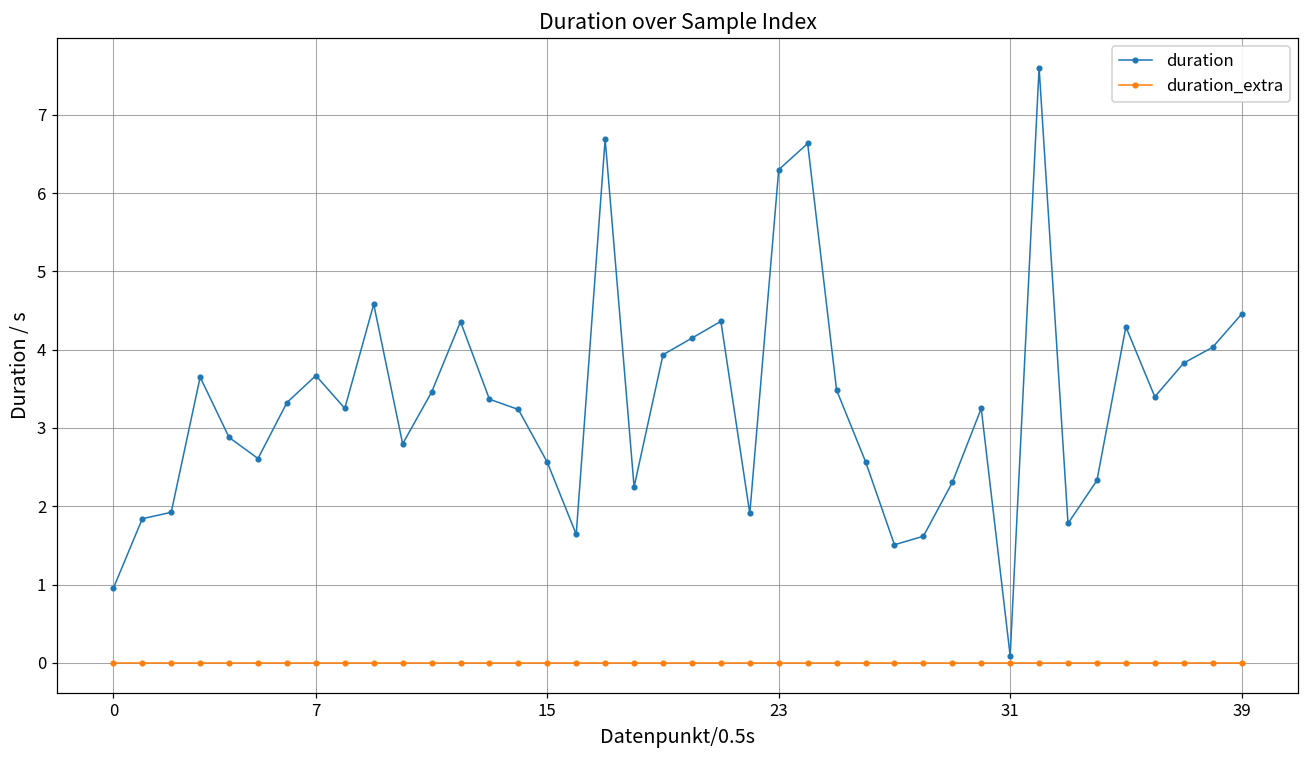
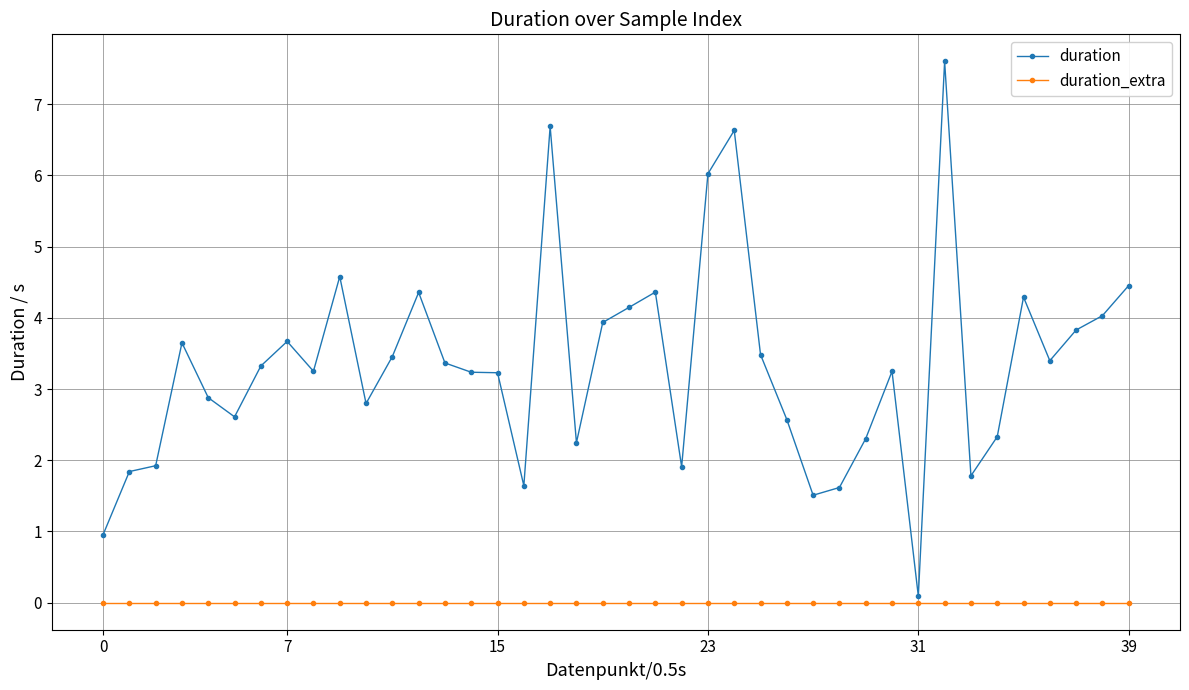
  {
    "duration": {
      "0": 1.0,
      "7": 3.7,
-     "15": 2.6,
-     "23": 6.3,
+     "15": 3.2,
+     "23": 6.0,
      "31": 0.1,
      "39": 4.5
    },
    "duration_extra": {
      "0": 0.0,
      "7": 0.0,
      "15": 0.0,
      "23": 0.0,
      "31": 0.0,
      "39": 0.0
    }
  }
